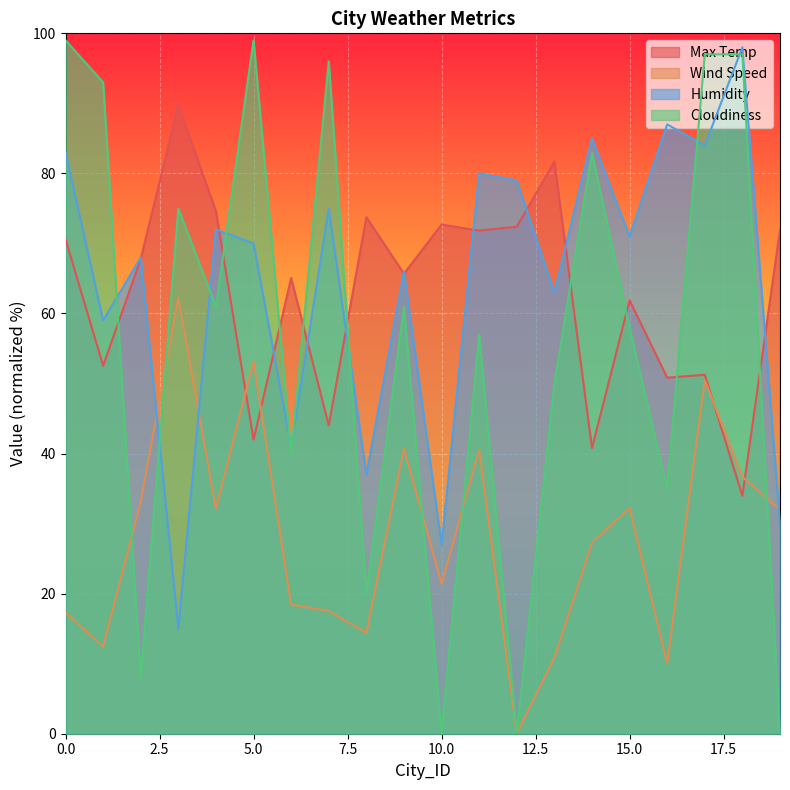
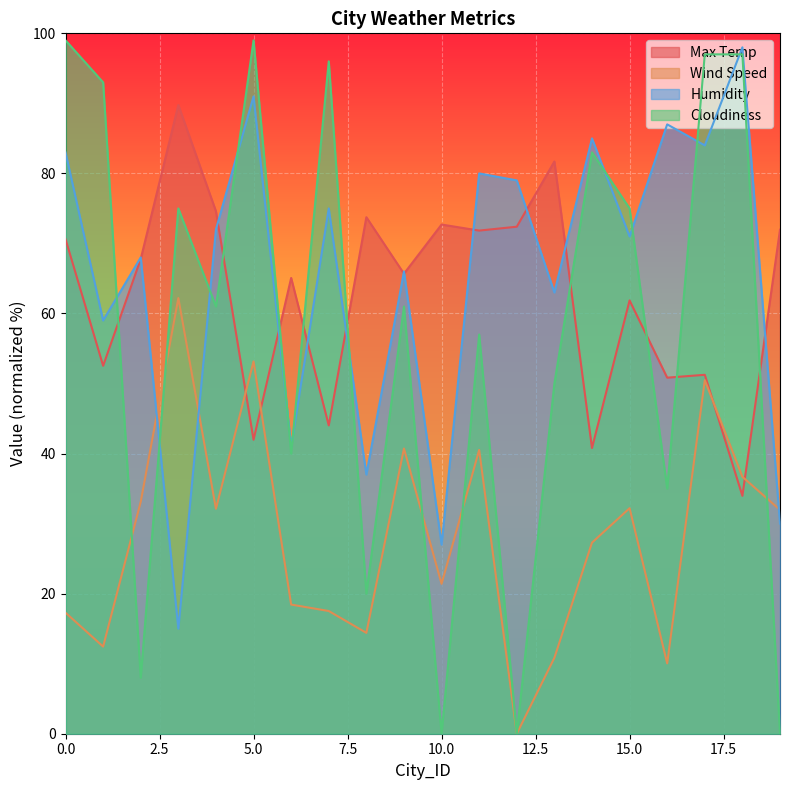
  {
    "Humidity": {
      "0.0": 83,
-     "5.0": 70,
+     "5.0": 91,
      "10.0": 27,
      "15.0": 71
    },
    "Cloudiness": {
      "0.0": 99,
      "5.0": 99,
      "10.0": 0,
-     "15.0": 58
+     "15.0": 75
    }
  }
